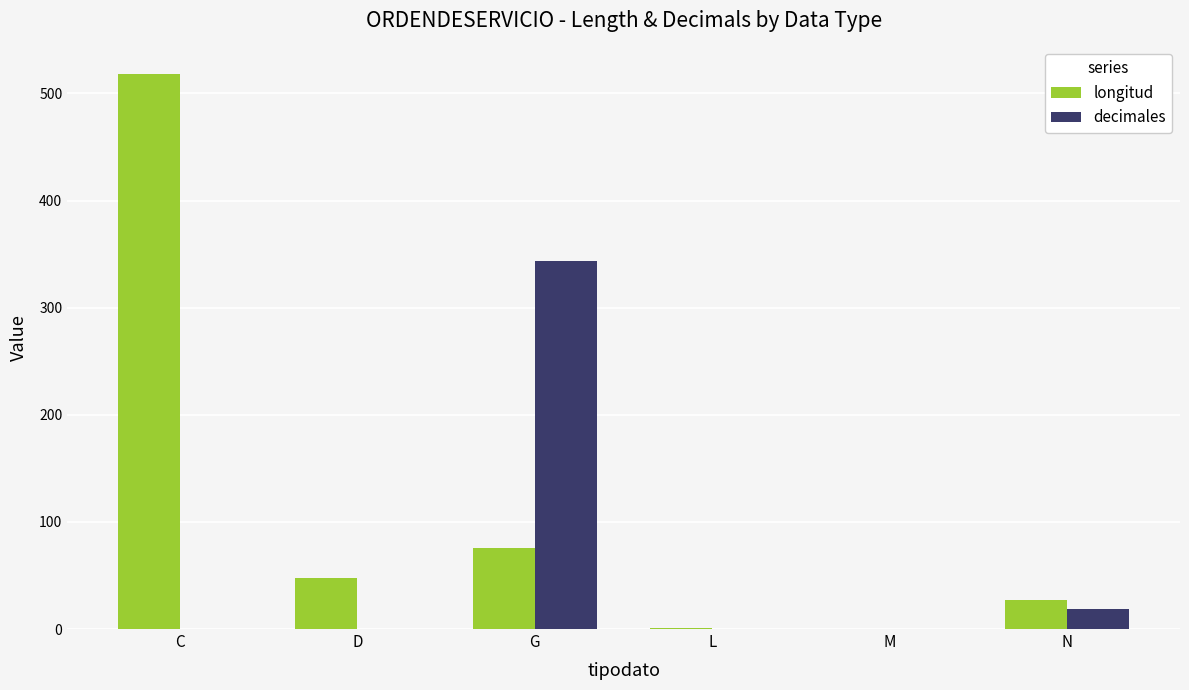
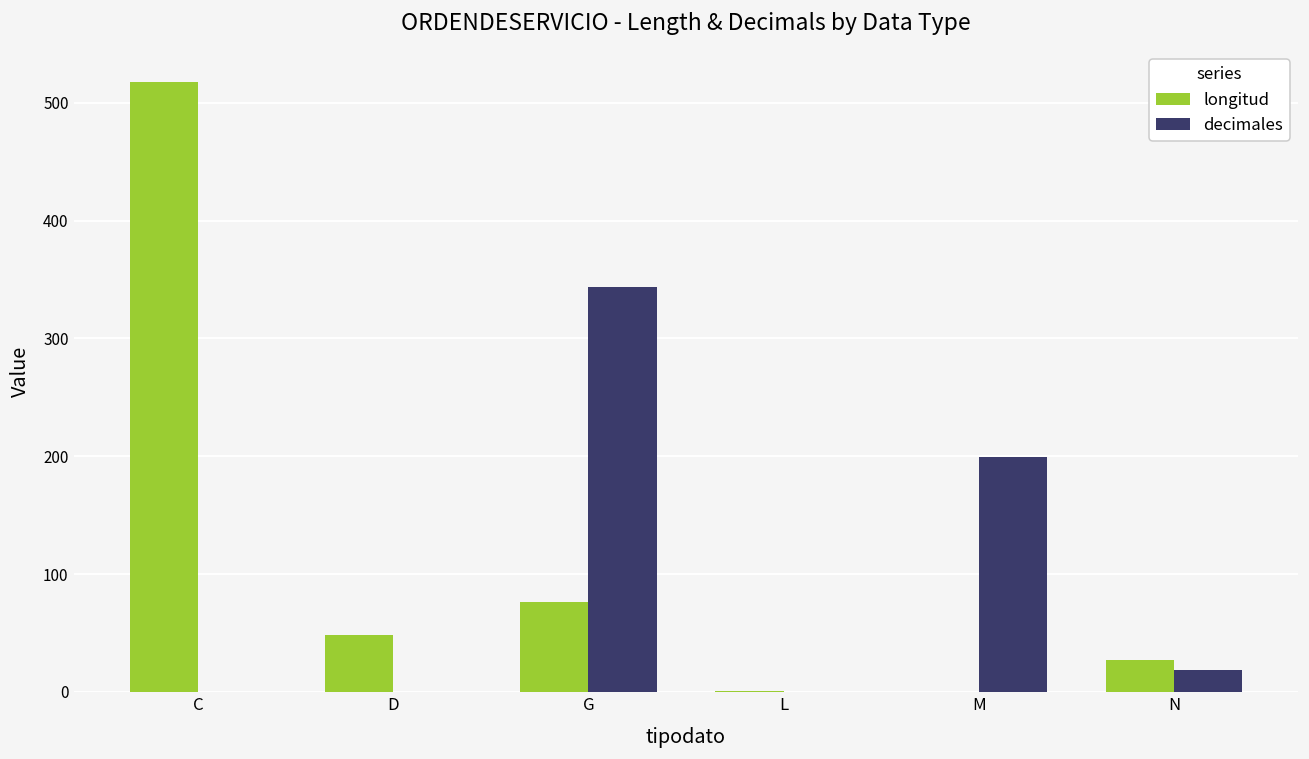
  {
    "longitud": {
      "C": 518,
      "D": 48,
      "G": 76,
      "M": 0,
      "N": 27
    },
    "decimales": {
      "C": 0,
      "D": 0,
      "G": 344,
      "L": 0,
-     "M": 0,
+     "M": 199,
      "N": 19
    }
  }
